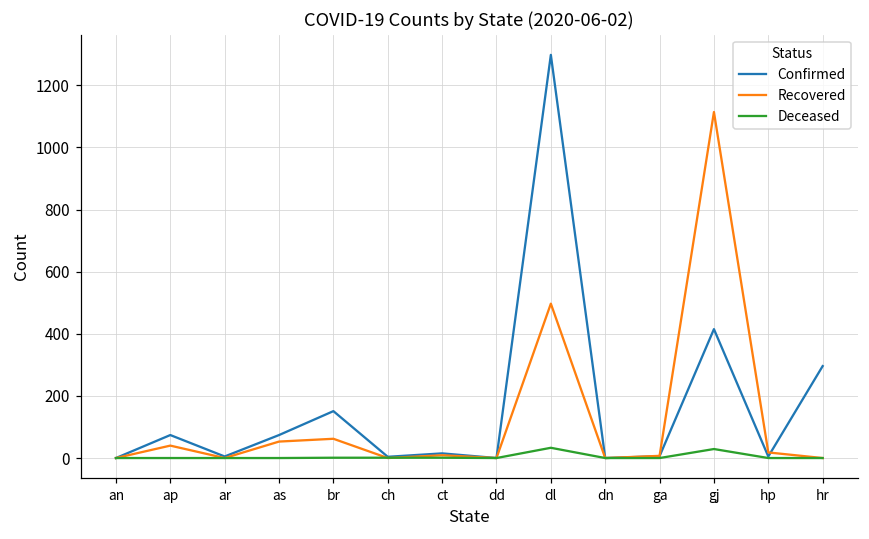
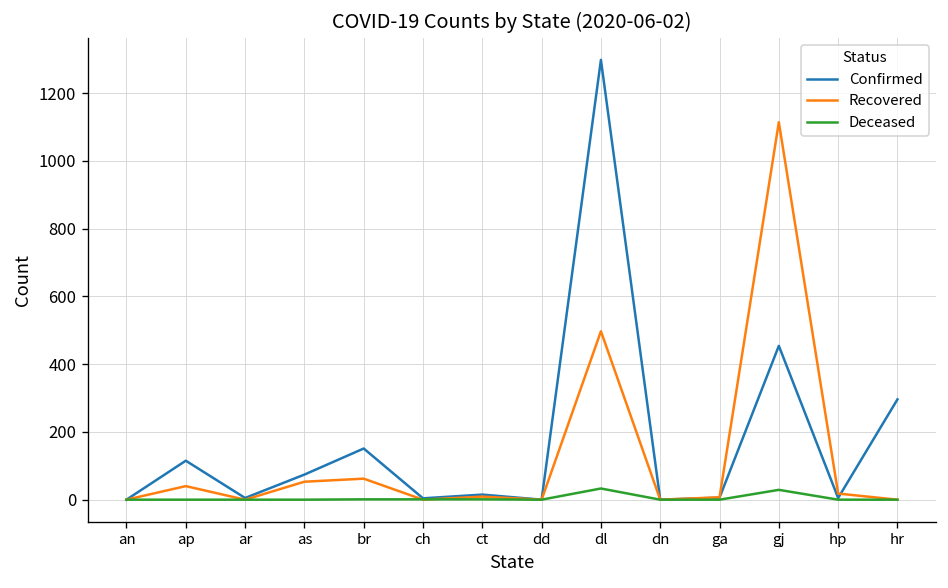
  {
    "Confirmed": {
-     "ap": 70,
+     "ap": 120,
      "as": 70,
      "br": 150,
      "dl": 1300,
-     "gj": 420,
+     "gj": 450,
      "hr": 300
    },
    "Recovered": {
      "ap": 40,
      "as": 50,
      "br": 60,
      "dl": 500,
      "gj": 1110,
      "hp": 20
    },
    "Deceased": {
      "ap": 0,
      "as": 0,
      "br": 0,
      "dl": 30,
      "gj": 30
    }
  }
